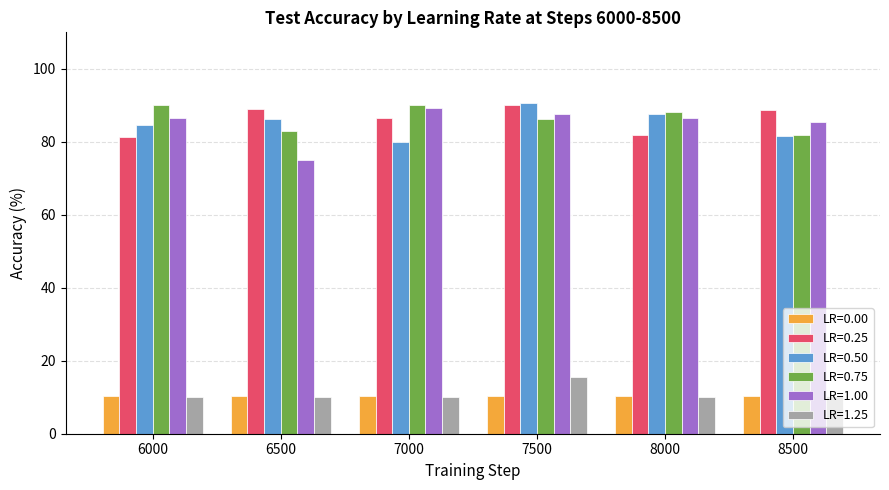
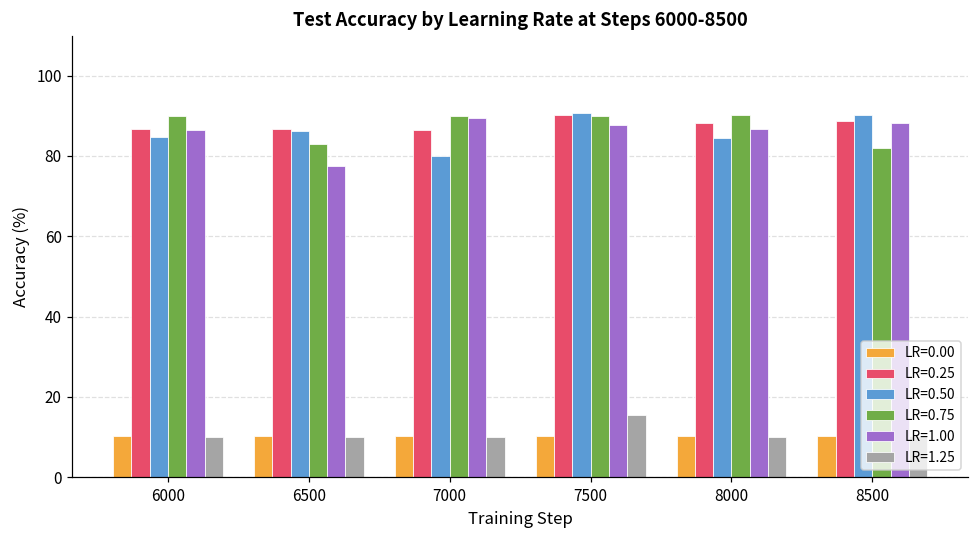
  {
    "LR=0.00": {
      "6000": 10,
      "6500": 10,
      "7000": 10,
      "7500": 10,
      "8000": 10,
      "8500": 10
    },
    "LR=0.25": {
-     "6000": 81,
-     "6500": 89,
+     "6000": 87,
+     "6500": 87,
      "7000": 87,
      "7500": 90,
-     "8000": 82,
+     "8000": 88,
      "8500": 89
    },
    "LR=0.50": {
      "6000": 85,
      "6500": 86,
      "7000": 80,
      "7500": 91,
-     "8000": 88,
-     "8500": 82
+     "8000": 85,
+     "8500": 90
    },
    "LR=0.75": {
      "6000": 90,
      "6500": 83,
      "7000": 90,
-     "7500": 86,
-     "8000": 88,
+     "7500": 90,
+     "8000": 90,
      "8500": 82
    },
    "LR=1.00": {
      "6000": 86,
-     "6500": 75,
+     "6500": 77,
      "7000": 89,
      "7500": 88,
      "8000": 87,
-     "8500": 85
+     "8500": 88
    },
    "LR=1.25": {
      "6000": 10,
      "6500": 10,
      "7000": 10,
      "7500": 16,
      "8000": 10
    }
  }
